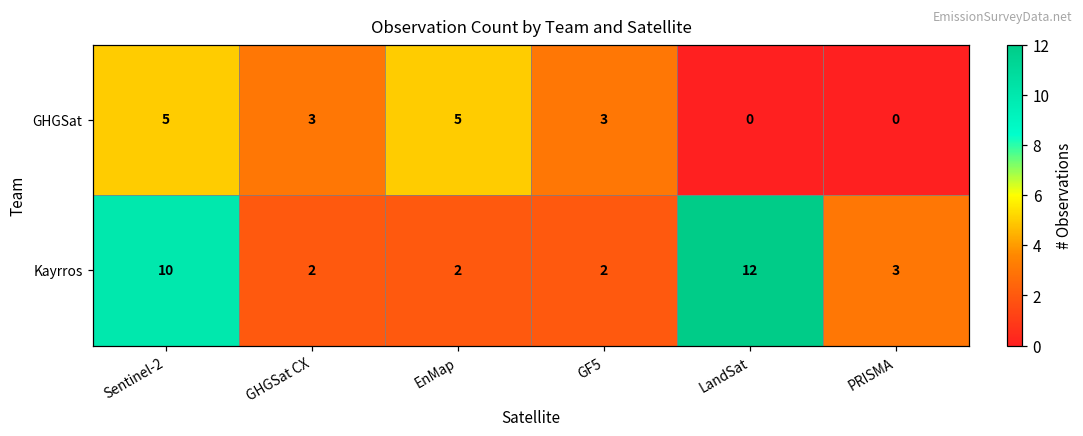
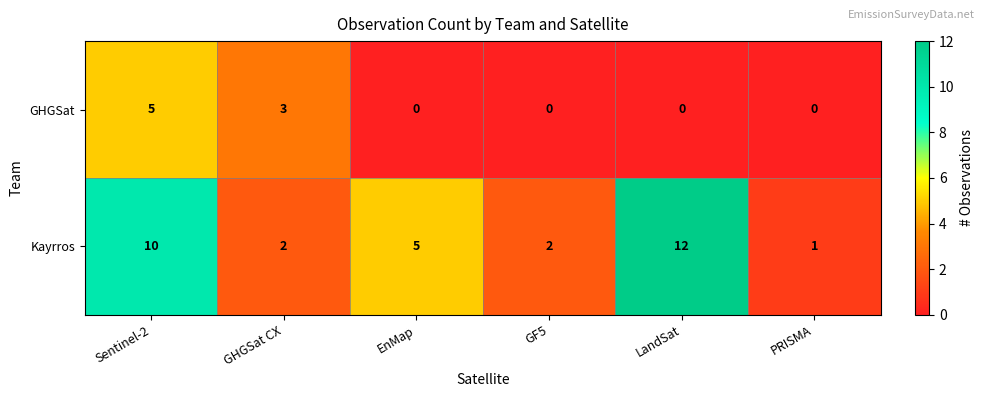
  {
    "GHGSat": {
      "Sentinel-2": 5,
      "GHGSat CX": 3,
-     "EnMap": 5,
-     "GF5": 3,
+     "EnMap": 0,
+     "GF5": 0,
      "LandSat": 0,
      "PRISMA": 0
    },
    "Kayrros": {
      "Sentinel-2": 10,
      "GHGSat CX": 2,
-     "EnMap": 2,
+     "EnMap": 5,
      "GF5": 2,
      "LandSat": 12,
-     "PRISMA": 3
+     "PRISMA": 1
    }
  }
